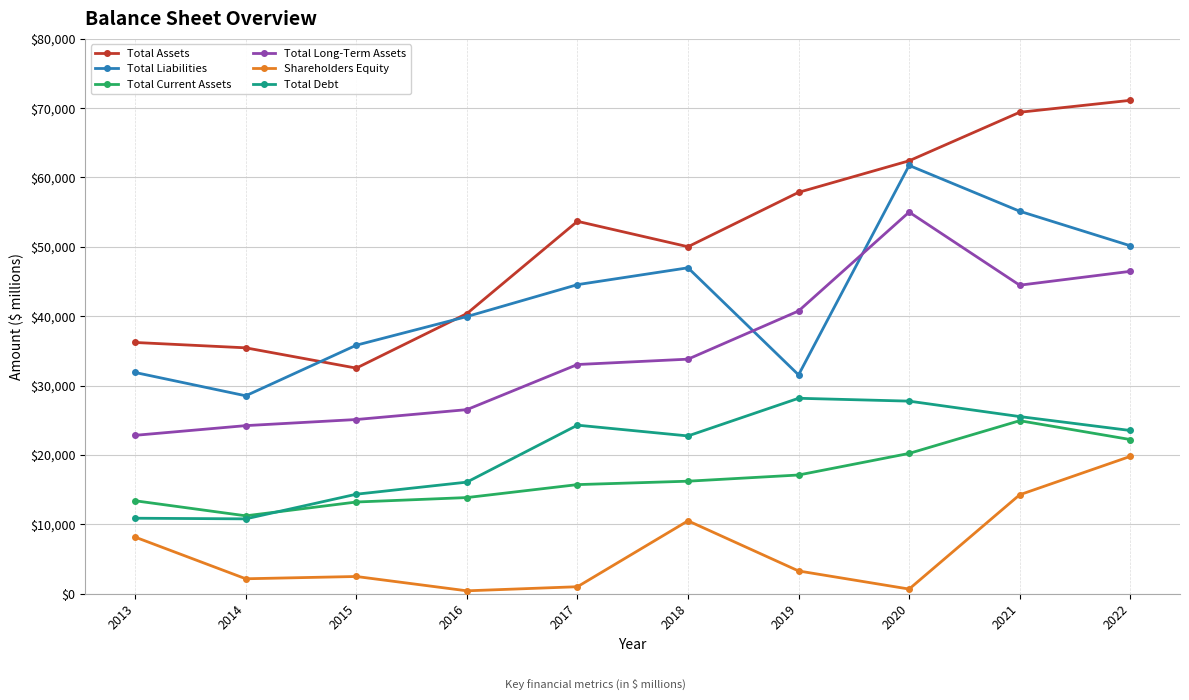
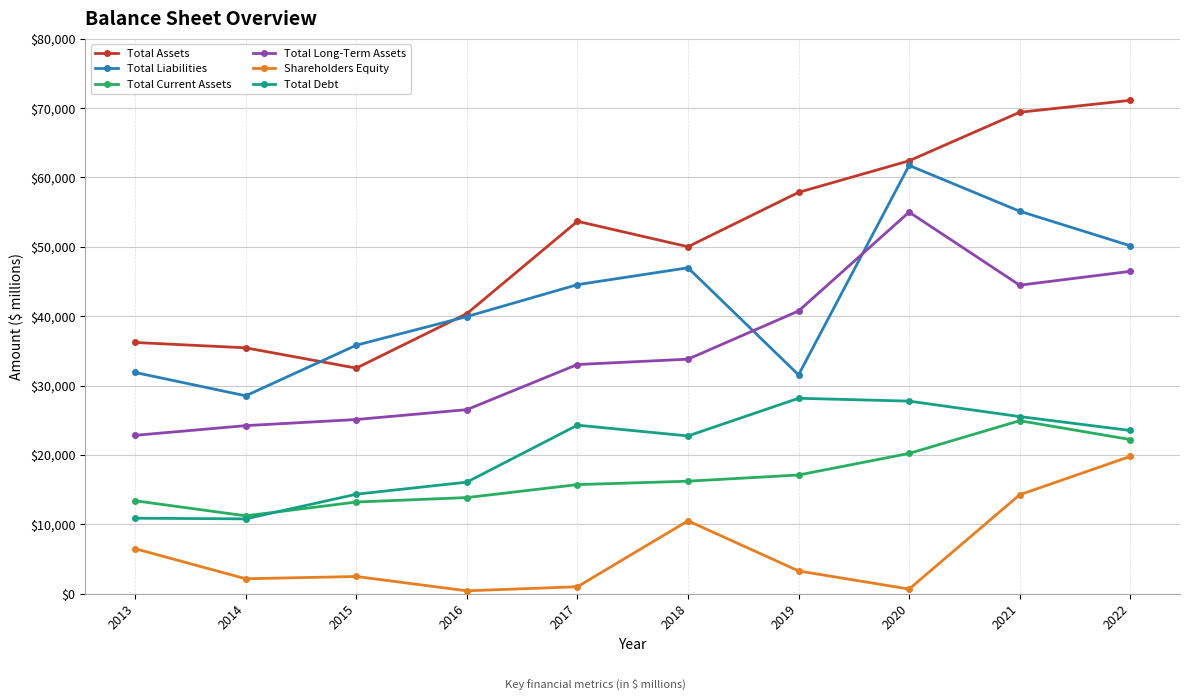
  {
    "Total Assets": {
      "2013": "$36,000",
      "2014": "$35,000",
      "2015": "$33,000",
      "2016": "$40,000",
      "2017": "$54,000",
      "2018": "$50,000",
      "2019": "$58,000",
      "2020": "$62,000",
      "2021": "$69,000",
      "2022": "$71,000"
    },
    "Total Liabilities": {
      "2013": "$32,000",
      "2014": "$29,000",
      "2015": "$36,000",
      "2016": "$40,000",
      "2017": "$45,000",
      "2018": "$47,000",
      "2019": "$32,000",
      "2020": "$62,000",
      "2021": "$55,000",
      "2022": "$50,000"
    },
    "Total Long-Term Assets": {
      "2013": "$23,000",
      "2014": "$24,000",
      "2015": "$25,000",
      "2016": "$27,000",
      "2017": "$33,000",
      "2018": "$34,000",
      "2019": "$41,000",
      "2020": "$55,000",
      "2021": "$44,000",
      "2022": "$46,000"
    },
    "Shareholders Equity": {
-     "2013": "$8,000",
+     "2013": "$6,000",
      "2014": "$2,000",
      "2015": "$2,000",
      "2016": "$0",
      "2017": "$1,000",
      "2018": "$10,000",
      "2019": "$3,000",
      "2020": "$1,000",
      "2021": "$14,000",
      "2022": "$20,000"
    }
  }
